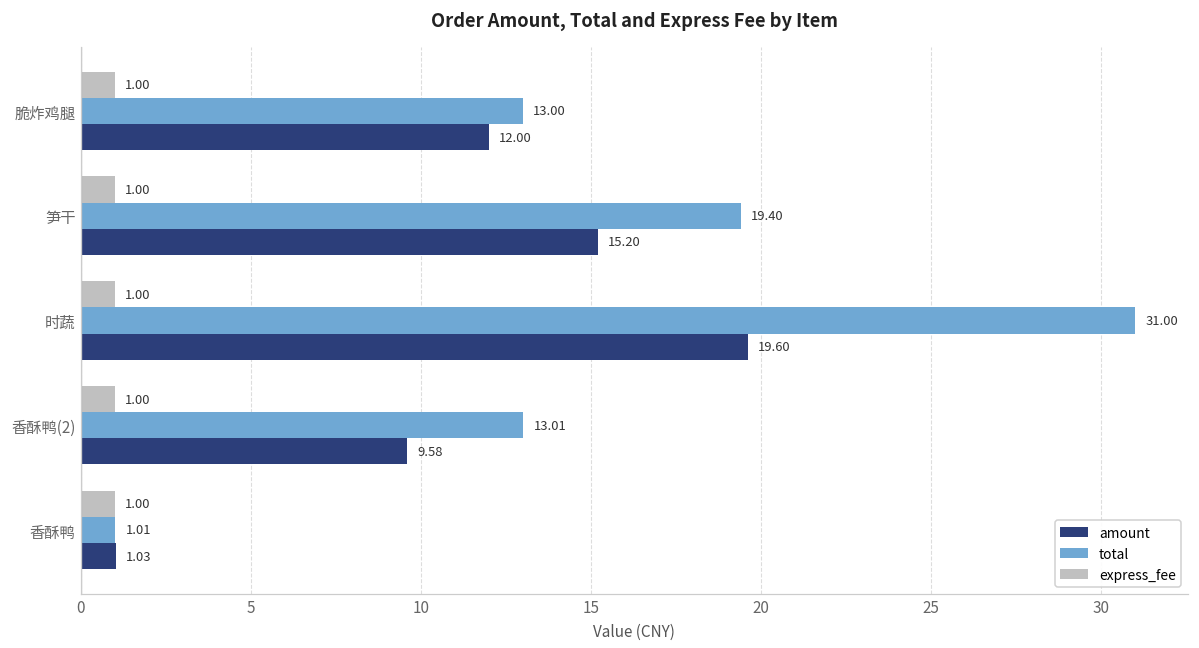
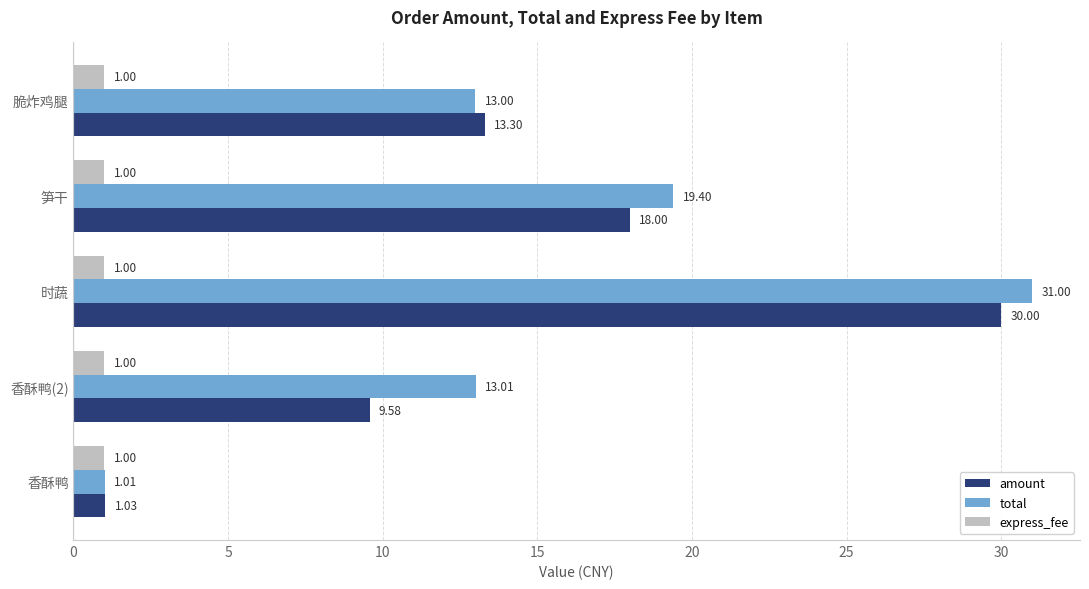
  {
    "amount": {
-     "脆炸鸡腿": 12.00,
-     "笋干": 15.20,
-     "时蔬": 19.60,
+     "脆炸鸡腿": 13.30,
+     "笋干": 18.00,
+     "时蔬": 30.00,
      "香酥鸭(2)": 9.58,
      "香酥鸭": 1.03
    },
    "total": {
      "脆炸鸡腿": 13.00,
      "笋干": 19.40,
      "时蔬": 31.00,
      "香酥鸭(2)": 13.01,
      "香酥鸭": 1.01
    },
    "express_fee": {
      "脆炸鸡腿": 1.00,
      "笋干": 1.00,
      "时蔬": 1.00,
      "香酥鸭(2)": 1.00,
      "香酥鸭": 1.00
    }
  }
